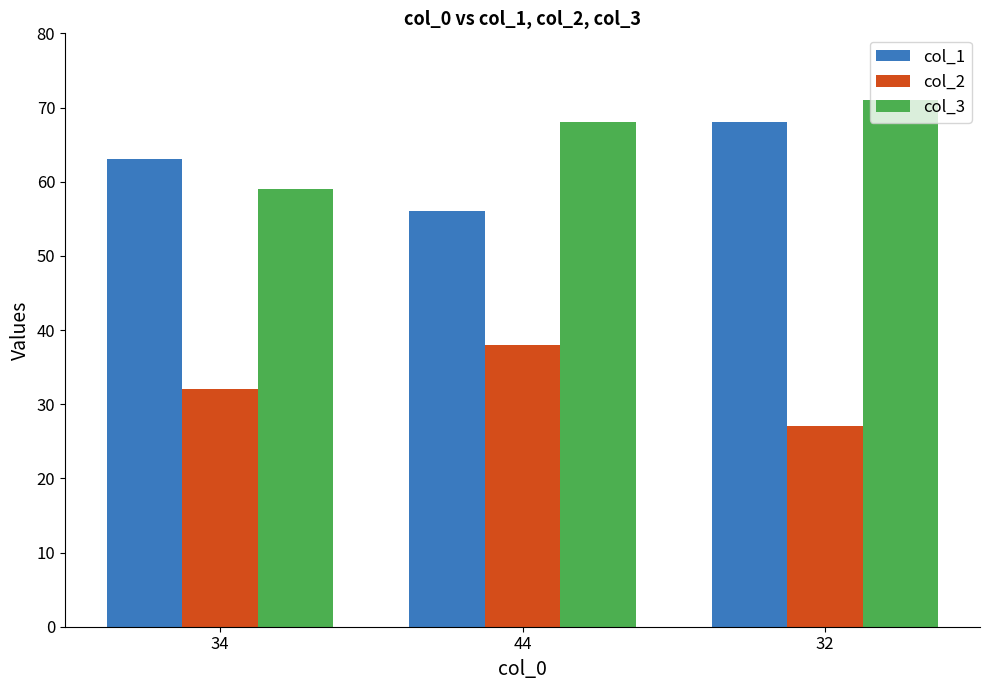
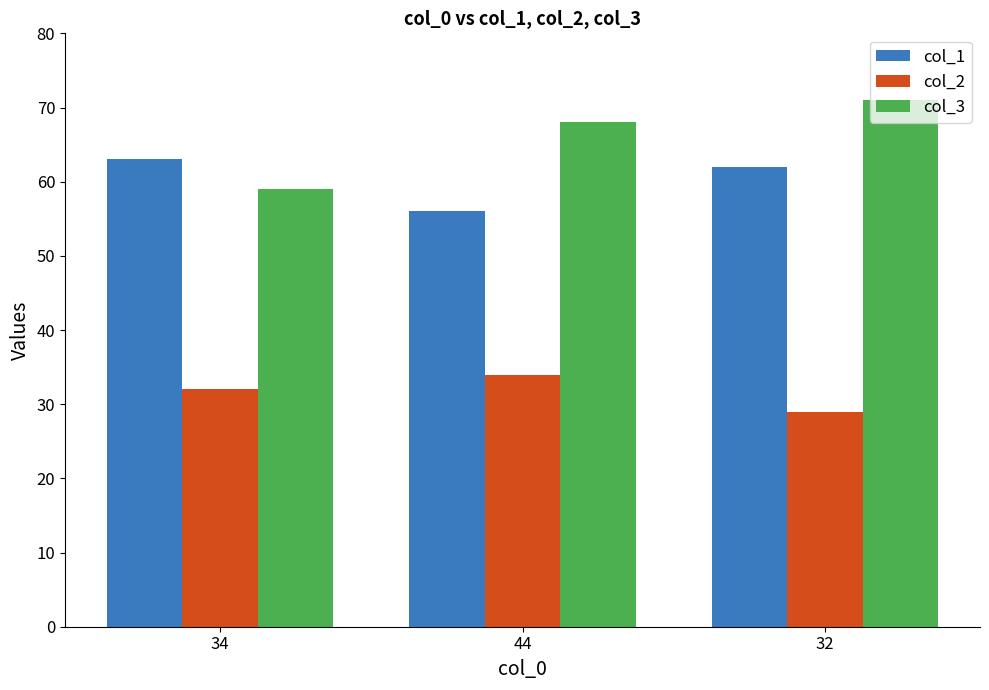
  {
    "col_1": {
      "34": 63,
      "44": 56,
-     "32": 68
+     "32": 62
    },
    "col_2": {
      "34": 32,
-     "44": 38,
-     "32": 27
+     "44": 34,
+     "32": 29
    },
    "col_3": {
      "34": 59,
      "44": 68
    }
  }
